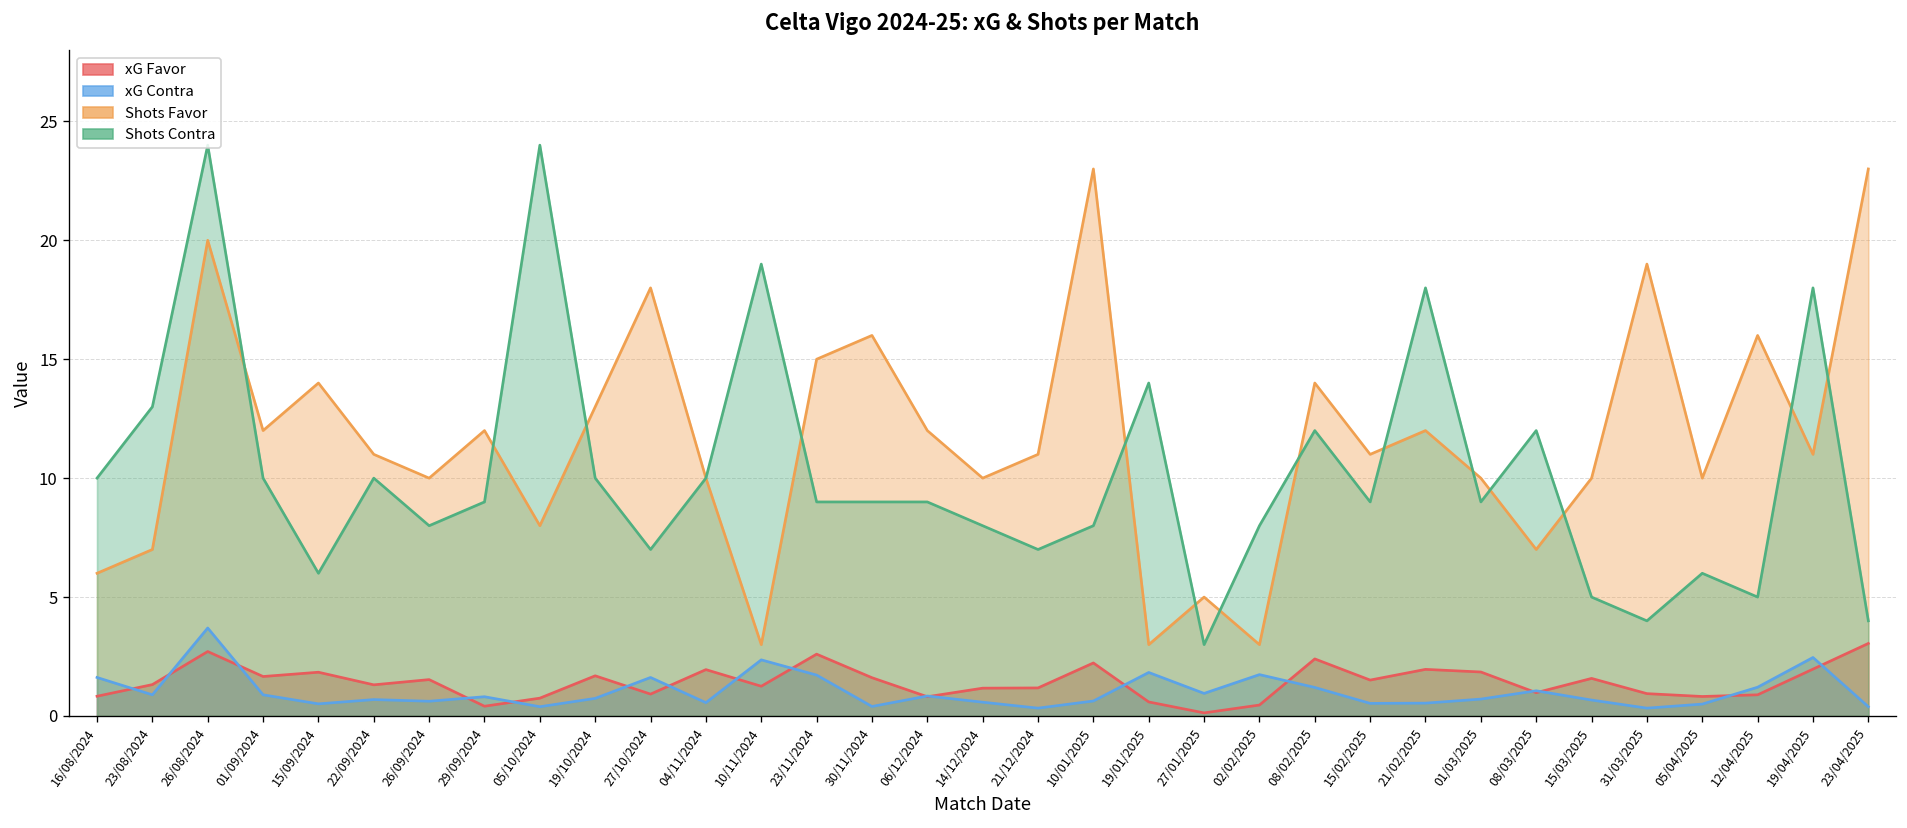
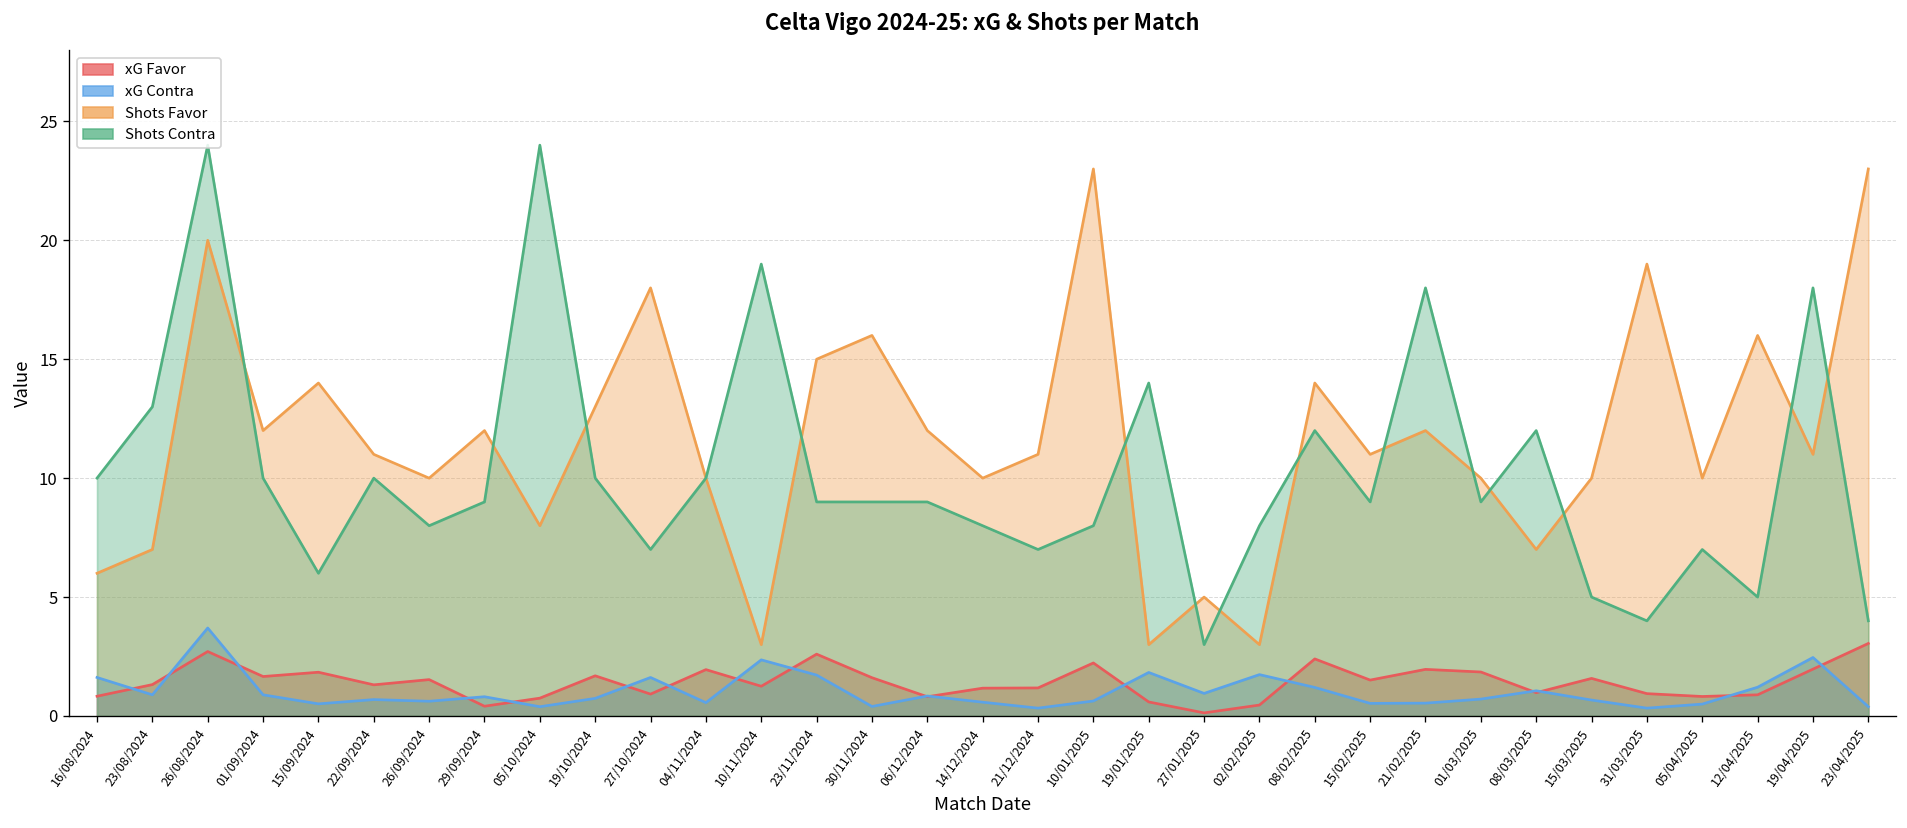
  {
    "xG Favor": {
      "16/08/2024": 0.8,
      "23/08/2024": 1.3,
      "26/08/2024": 2.7,
      "01/09/2024": 1.7,
      "15/09/2024": 1.8,
      "22/09/2024": 1.3,
      "26/09/2024": 1.5,
      "29/09/2024": 0.4,
      "05/10/2024": 0.8,
      "19/10/2024": 1.7,
      "27/10/2024": 1,
      "04/11/2024": 2,
      "10/11/2024": 1.3,
      "23/11/2024": 2.6,
      "30/11/2024": 1.6,
      "14/12/2024": 1.2,
      "21/12/2024": 1.2,
      "10/01/2025": 2.2,
      "19/01/2025": 0.6,
      "27/01/2025": 0.1,
      "02/02/2025": 0.5,
      "08/02/2025": 2.4,
      "15/02/2025": 1.5,
      "21/02/2025": 2,
      "01/03/2025": 1.9,
      "15/03/2025": 1.6,
      "31/03/2025": 1,
      "05/04/2025": 0.8,
      "12/04/2025": 1,
      "19/04/2025": 2,
      "23/04/2025": 3
    },
    "xG Contra": {
      "16/08/2024": 1.6,
      "23/08/2024": 1,
      "26/08/2024": 3.7,
      "01/09/2024": 1,
      "15/09/2024": 0.5,
      "22/09/2024": 0.7,
      "26/09/2024": 0.6,
      "29/09/2024": 0.8,
      "05/10/2024": 0.4,
      "19/10/2024": 0.7,
      "27/10/2024": 1.6,
      "04/11/2024": 0.6,
      "10/11/2024": 2.4,
      "23/11/2024": 1.7,
      "30/11/2024": 0.4,
      "14/12/2024": 0.6,
      "21/12/2024": 0.3,
      "10/01/2025": 0.6,
      "19/01/2025": 1.8,
      "27/01/2025": 1,
      "02/02/2025": 1.7,
      "08/02/2025": 1.2,
      "15/02/2025": 0.5,
      "21/02/2025": 0.5,
      "01/03/2025": 0.7,
      "15/03/2025": 0.7,
      "31/03/2025": 0.3,
      "05/04/2025": 0.5,
      "12/04/2025": 1.2,
      "19/04/2025": 2.5,
      "23/04/2025": 0.4
    },
    "Shots Favor": {
      "16/08/2024": 6,
      "23/08/2024": 7,
      "26/08/2024": 20,
      "01/09/2024": 12,
      "15/09/2024": 14,
      "22/09/2024": 11,
      "26/09/2024": 10,
      "29/09/2024": 12,
      "05/10/2024": 8,
      "19/10/2024": 13,
      "27/10/2024": 18,
      "10/11/2024": 3,
      "23/11/2024": 15,
      "30/11/2024": 16,
      "06/12/2024": 12,
      "14/12/2024": 10,
      "21/12/2024": 11,
      "10/01/2025": 23,
      "19/01/2025": 3,
      "27/01/2025": 5,
      "02/02/2025": 3,
      "08/02/2025": 14,
      "15/02/2025": 11,
      "21/02/2025": 12,
      "01/03/2025": 10,
      "08/03/2025": 7,
      "15/03/2025": 10,
      "31/03/2025": 19,
      "05/04/2025": 10,
      "12/04/2025": 16,
      "19/04/2025": 11,
      "23/04/2025": 23
    },
    "Shots Contra": {
      "16/08/2024": 10,
      "23/08/2024": 13,
      "01/09/2024": 10,
      "15/09/2024": 6,
      "22/09/2024": 10,
      "26/09/2024": 8,
      "29/09/2024": 9,
      "05/10/2024": 24,
      "19/10/2024": 10,
      "27/10/2024": 7,
      "10/11/2024": 19,
      "23/11/2024": 9,
      "30/11/2024": 9,
      "06/12/2024": 9,
      "14/12/2024": 8,
      "21/12/2024": 7,
      "10/01/2025": 8,
      "19/01/2025": 14,
      "27/01/2025": 3,
      "02/02/2025": 8,
      "08/02/2025": 12,
      "15/02/2025": 9,
      "21/02/2025": 18,
      "01/03/2025": 9,
      "08/03/2025": 12,
      "15/03/2025": 5,
      "31/03/2025": 4,
-     "05/04/2025": 6,
+     "05/04/2025": 7,
      "12/04/2025": 5,
      "19/04/2025": 18,
      "23/04/2025": 4
    }
  }
